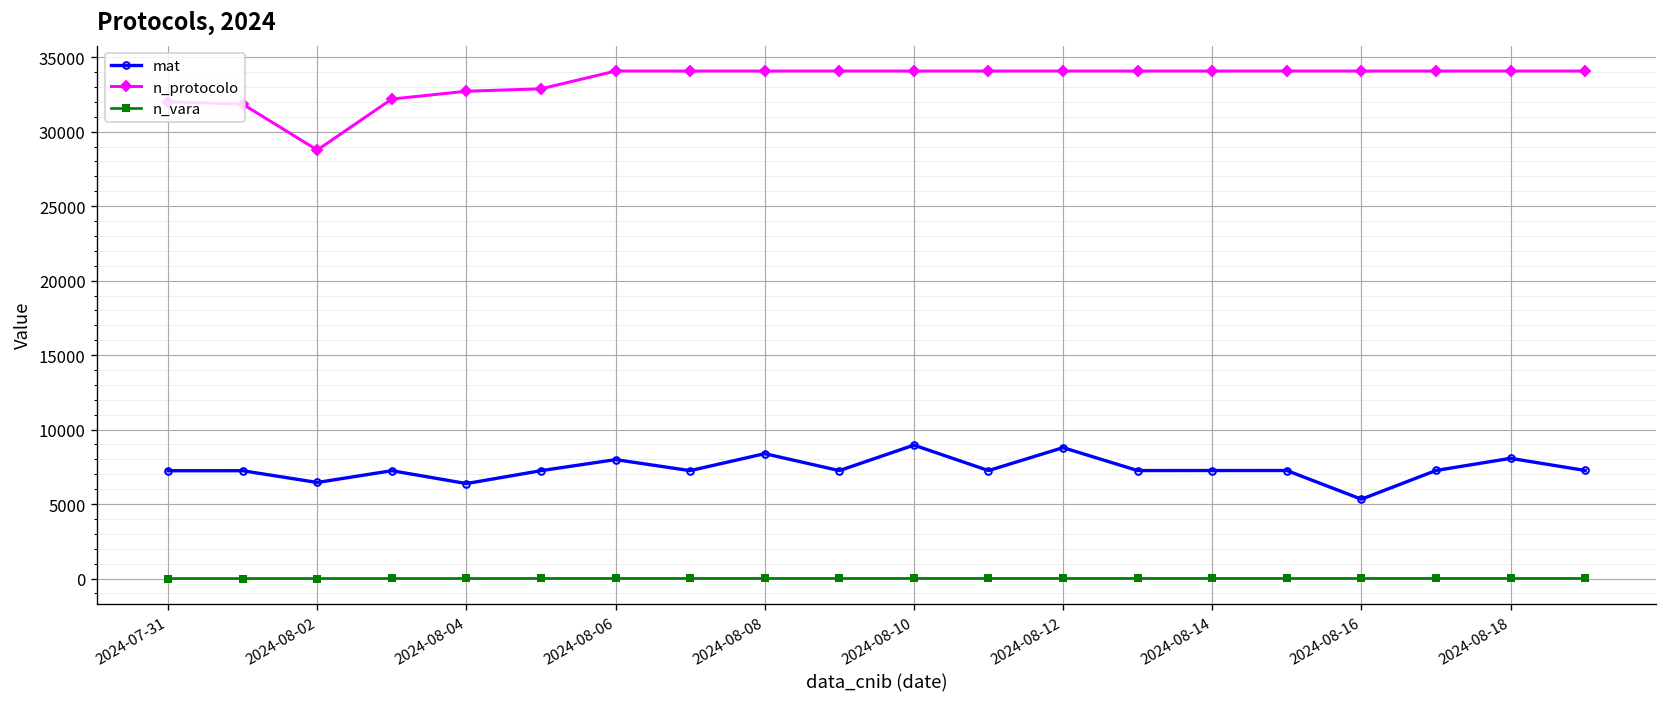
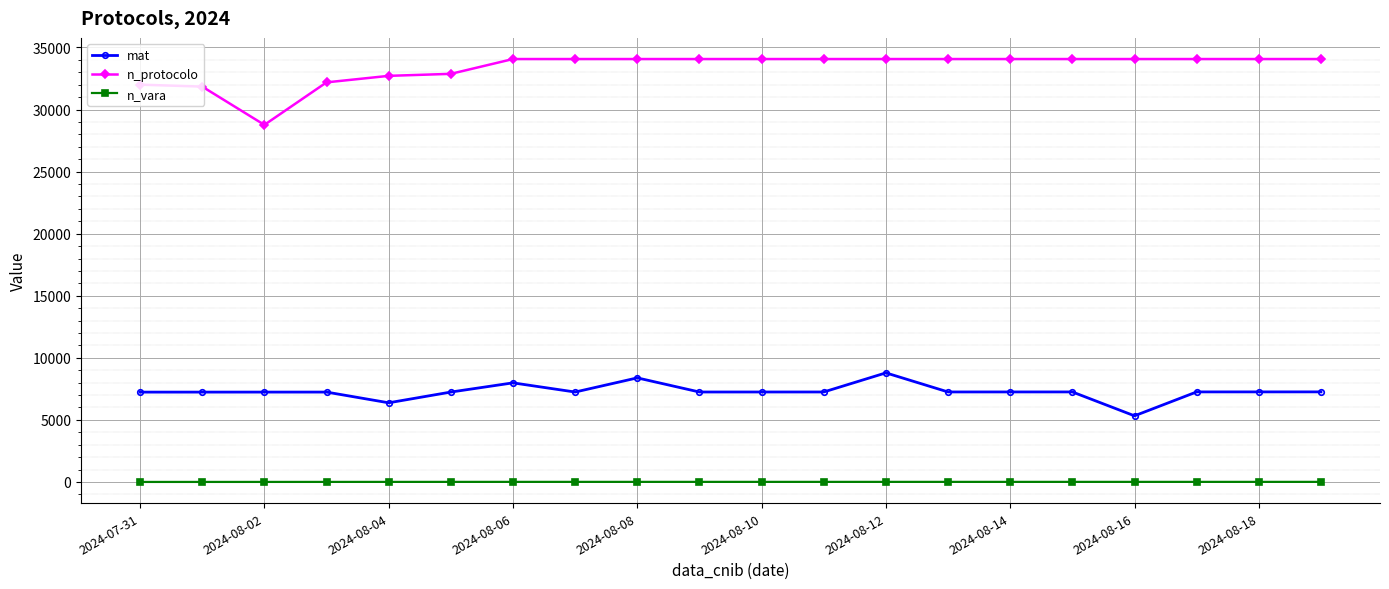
  {
    "mat": {
      "2024-07-31": 7200,
-     "2024-08-02": 6400,
+     "2024-08-02": 7200,
      "2024-08-04": 6400,
      "2024-08-06": 8000,
      "2024-08-08": 8400,
-     "2024-08-10": 9000,
+     "2024-08-10": 7200,
      "2024-08-12": 8800,
      "2024-08-14": 7300,
      "2024-08-16": 5300,
-     "2024-08-18": 8100
+     "2024-08-18": 7300
    },
    "n_protocolo": {
      "2024-08-02": 28800,
      "2024-08-04": 32700,
      "2024-08-06": 34100,
      "2024-08-08": 34100,
      "2024-08-10": 34100,
      "2024-08-12": 34100,
      "2024-08-14": 34100,
      "2024-08-16": 34100,
      "2024-08-18": 34100
    },
    "n_vara": {
      "2024-07-31": 0,
      "2024-08-02": 0,
      "2024-08-04": 0,
      "2024-08-06": 0,
      "2024-08-08": 0,
      "2024-08-10": 0,
      "2024-08-12": 0,
      "2024-08-14": 0,
      "2024-08-16": 0,
      "2024-08-18": 0
    }
  }
